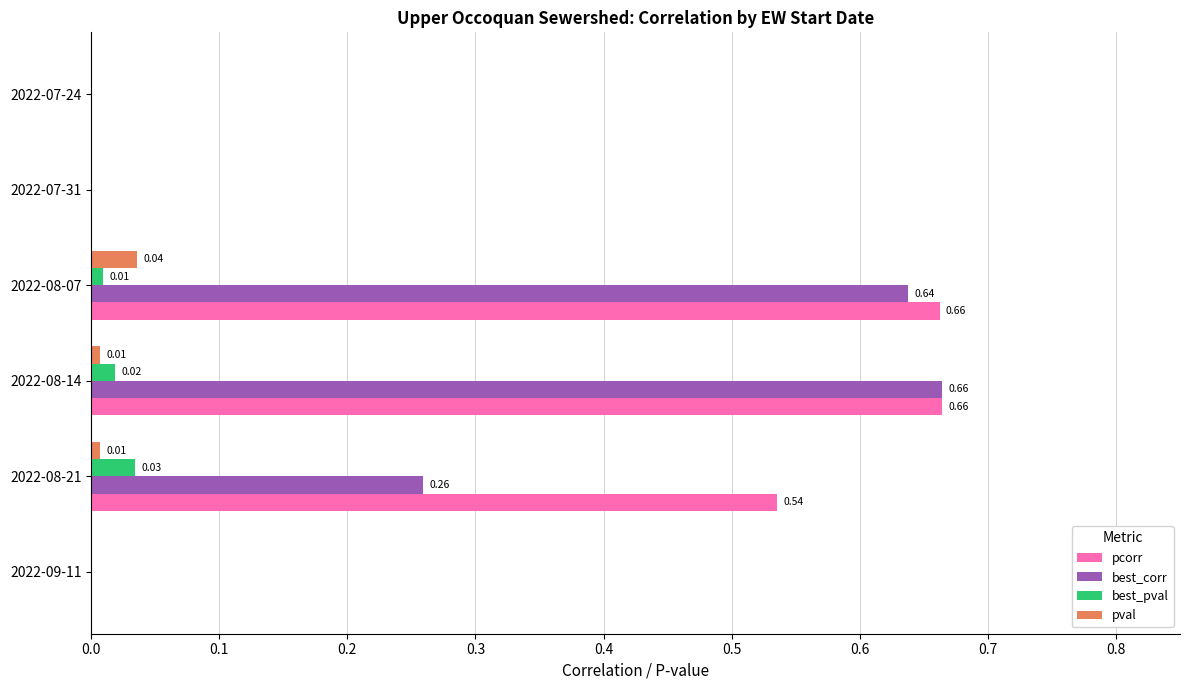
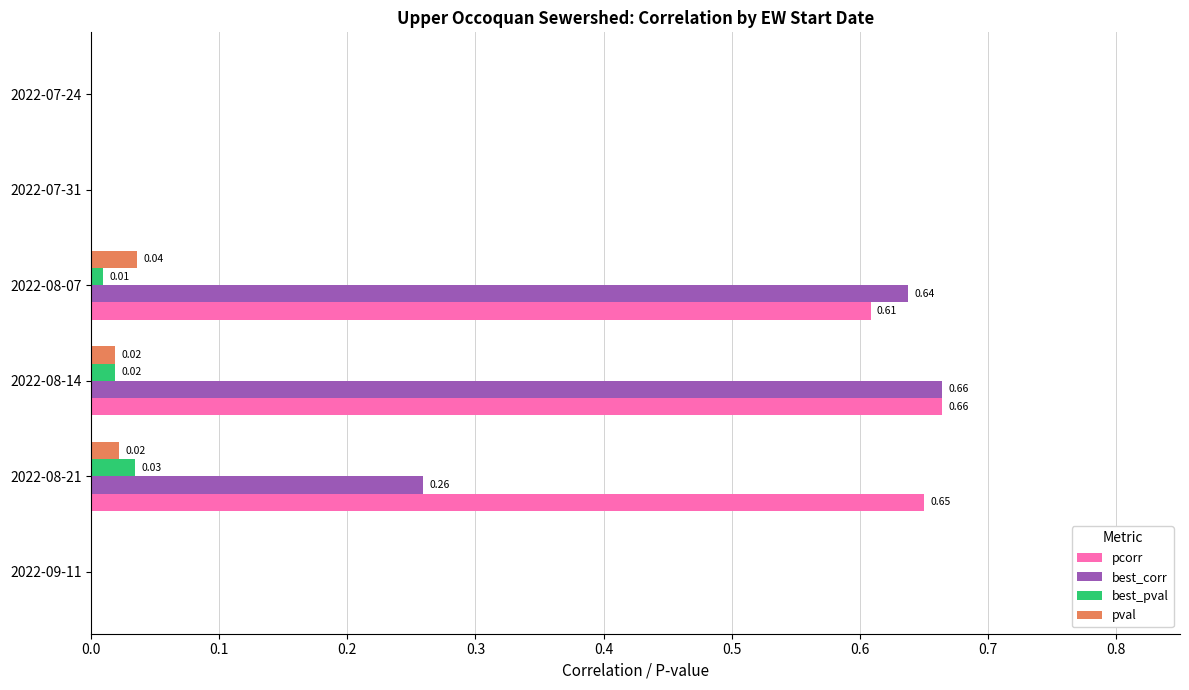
  {
    "pcorr": {
-     "2022-08-07": 0.66,
+     "2022-08-07": 0.61,
      "2022-08-14": 0.66,
-     "2022-08-21": 0.54
+     "2022-08-21": 0.65
    },
    "best_corr": {
      "2022-08-07": 0.64,
      "2022-08-14": 0.66,
      "2022-08-21": 0.26
    },
    "best_pval": {
      "2022-08-07": 0.01,
      "2022-08-14": 0.02,
      "2022-08-21": 0.03
    },
    "pval": {
      "2022-08-07": 0.04,
-     "2022-08-14": 0.01,
-     "2022-08-21": 0.01
+     "2022-08-14": 0.02,
+     "2022-08-21": 0.02
    }
  }
